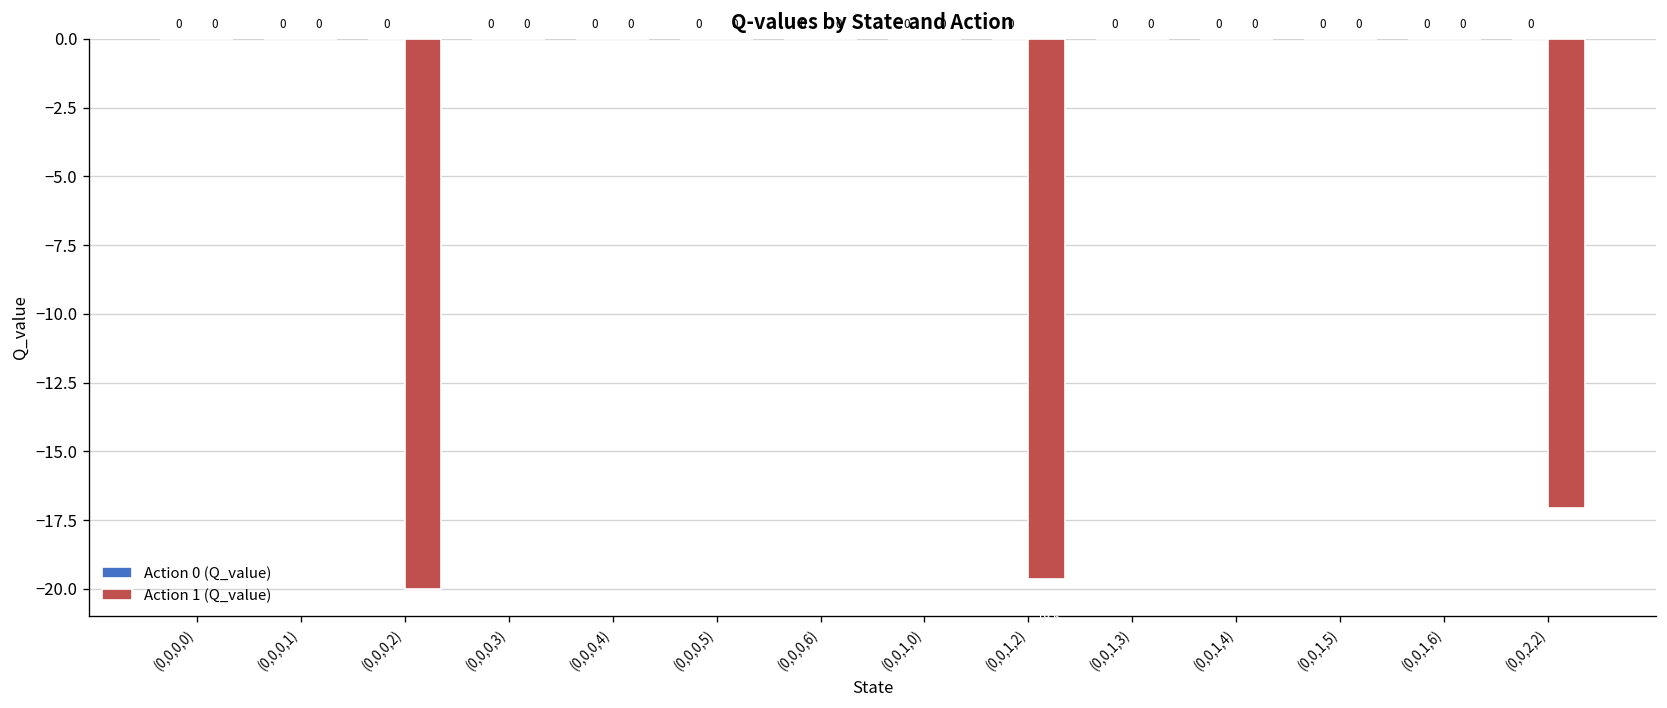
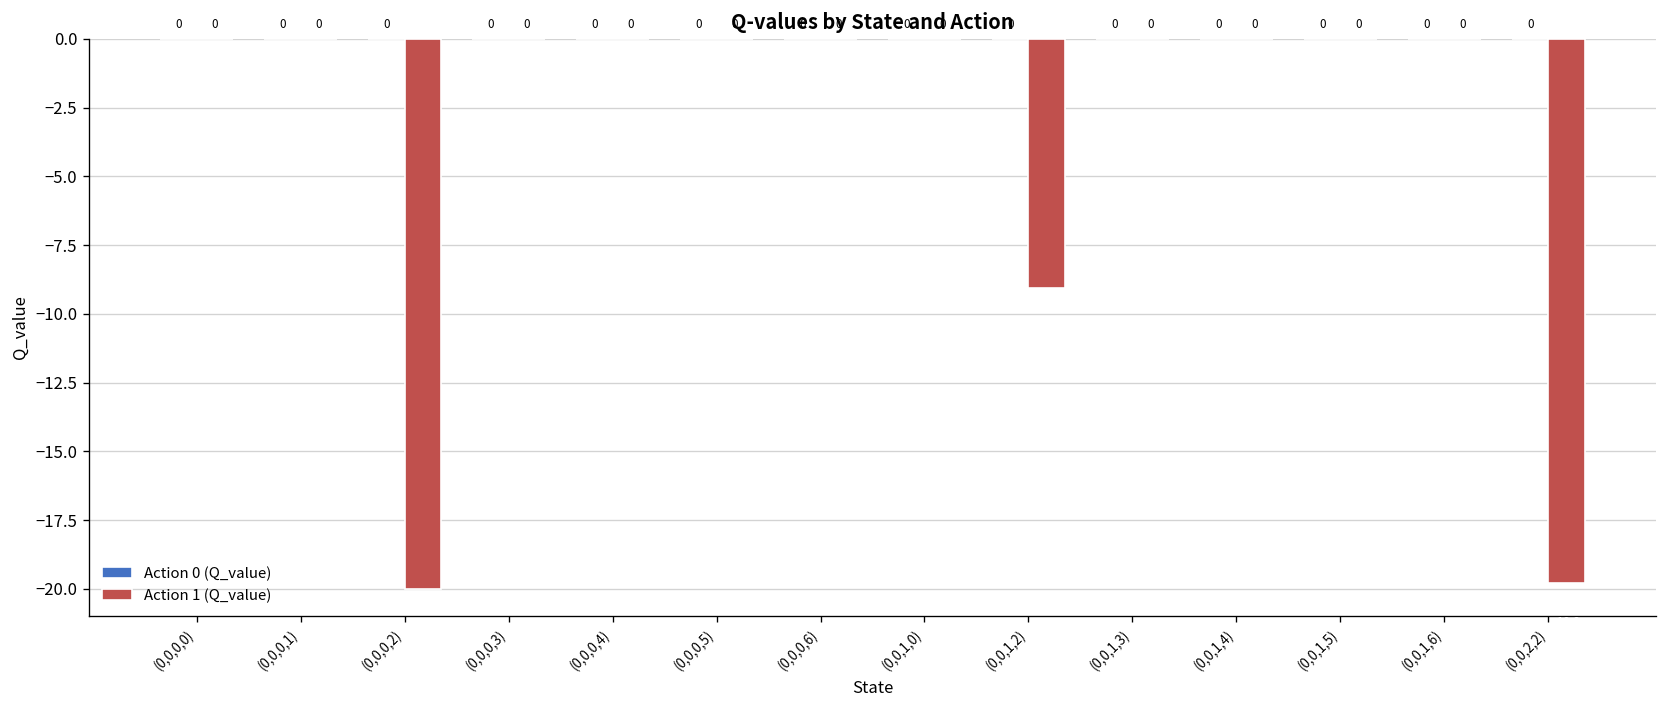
  {
    "Action 0 (Q_value)": {
      "(0,0,0,0)": 0,
      "(0,0,0,1)": 0,
      "(0,0,0,2)": 0,
      "(0,0,0,3)": 0,
      "(0,0,0,4)": 0,
      "(0,0,0,5)": 0,
      "(0,0,0,6)": 0,
      "(0,0,1,0)": 0,
      "(0,0,1,2)": 0,
      "(0,0,1,3)": 0,
      "(0,0,1,4)": 0,
      "(0,0,1,5)": 0,
      "(0,0,1,6)": 0,
      "(0,0,2,2)": 0
    },
    "Action 1 (Q_value)": {
      "(0,0,0,2)": -20.0,
-     "(0,0,1,2)": -19.6,
-     "(0,0,2,2)": -17.1
+     "(0,0,1,2)": -9.1,
+     "(0,0,2,2)": -19.8
    }
  }
